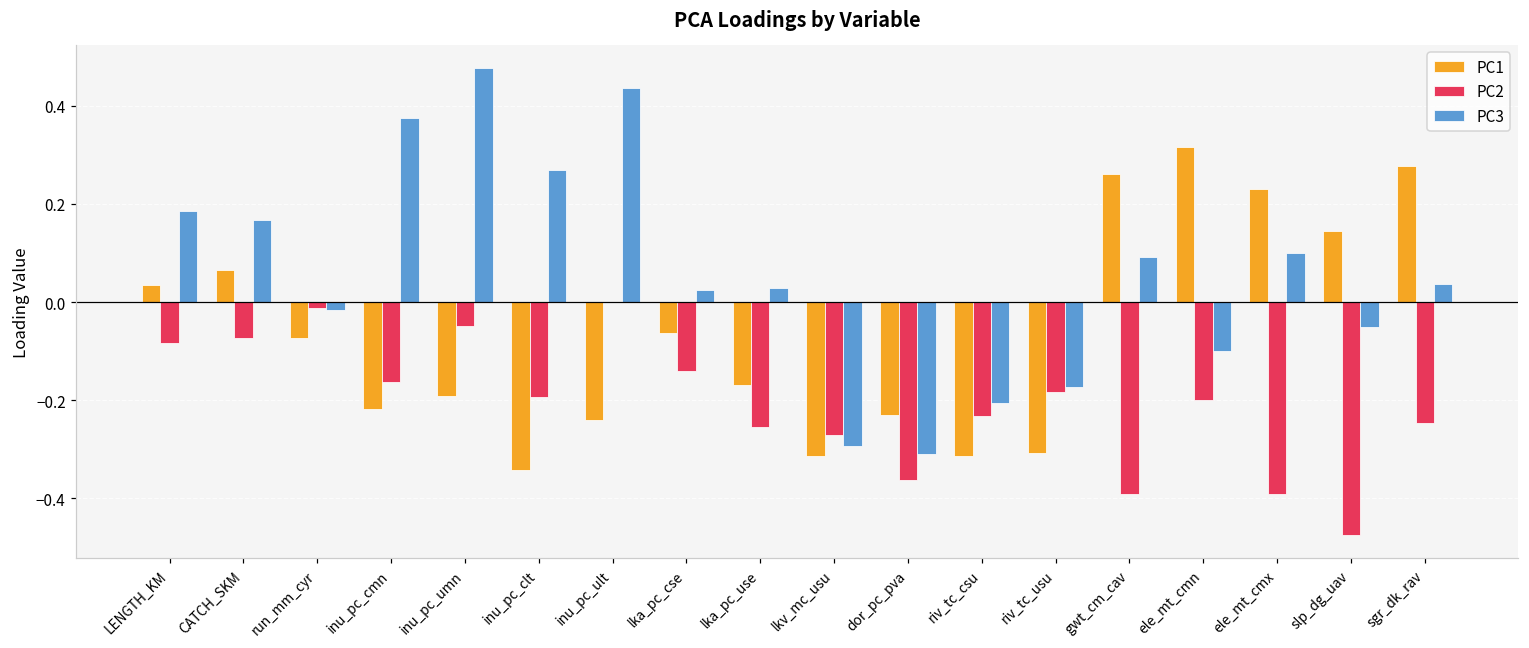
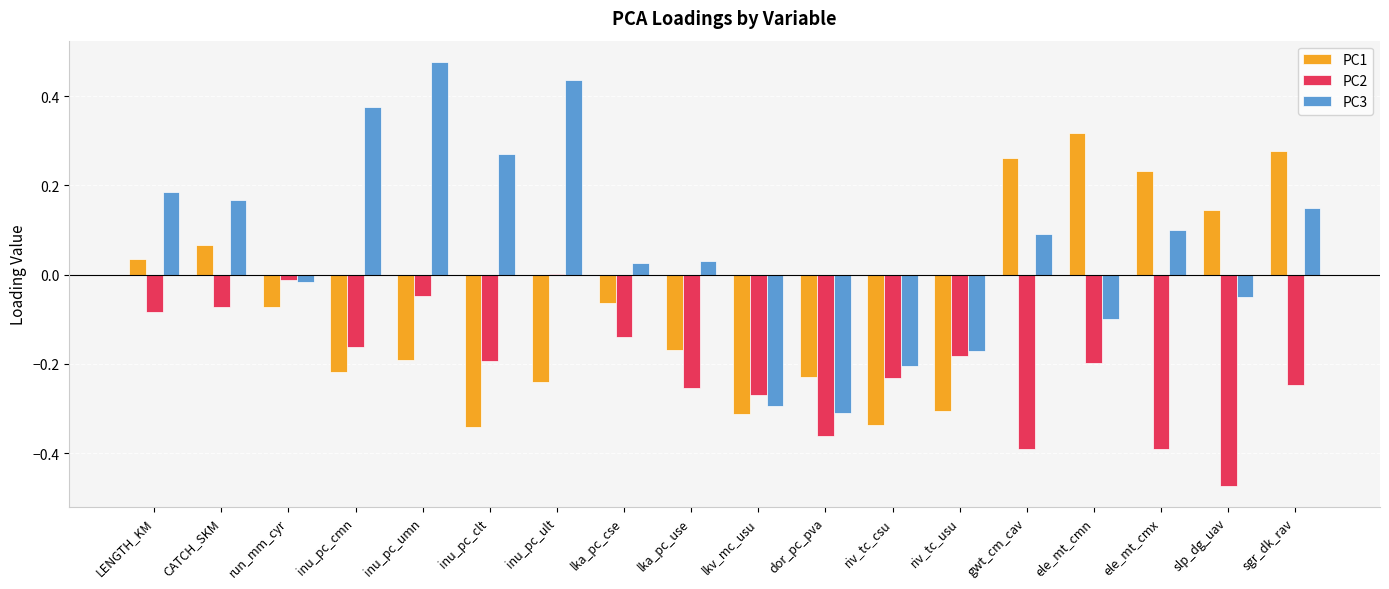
  {
    "PC1": {
      "LENGTH_KM": 0.03,
      "CATCH_SKM": 0.07,
      "run_mm_cyr": -0.07,
      "inu_pc_cmn": -0.22,
      "inu_pc_umn": -0.19,
      "inu_pc_clt": -0.34,
      "inu_pc_ult": -0.24,
      "lka_pc_cse": -0.06,
      "lka_pc_use": -0.17,
      "lkv_mc_usu": -0.31,
      "dor_pc_pva": -0.23,
-     "riv_tc_csu": -0.31,
+     "riv_tc_csu": -0.34,
      "riv_tc_usu": -0.31,
      "gwt_cm_cav": 0.26,
      "ele_mt_cmn": 0.32,
      "ele_mt_cmx": 0.23,
      "slp_dg_uav": 0.15,
      "sgr_dk_rav": 0.28
    },
    "PC2": {
      "LENGTH_KM": -0.08,
      "CATCH_SKM": -0.07,
      "run_mm_cyr": -0.01,
      "inu_pc_cmn": -0.16,
      "inu_pc_umn": -0.05,
      "inu_pc_clt": -0.19,
      "lka_pc_cse": -0.14,
      "lka_pc_use": -0.26,
      "lkv_mc_usu": -0.27,
      "dor_pc_pva": -0.36,
      "riv_tc_csu": -0.23,
      "riv_tc_usu": -0.18,
      "gwt_cm_cav": -0.39,
      "ele_mt_cmn": -0.20,
      "ele_mt_cmx": -0.39,
      "slp_dg_uav": -0.47,
      "sgr_dk_rav": -0.25
    },
    "PC3": {
      "LENGTH_KM": 0.19,
      "CATCH_SKM": 0.17,
      "run_mm_cyr": -0.02,
      "inu_pc_cmn": 0.37,
      "inu_pc_umn": 0.48,
      "inu_pc_clt": 0.27,
      "inu_pc_ult": 0.44,
      "lka_pc_cse": 0.03,
      "lka_pc_use": 0.03,
      "lkv_mc_usu": -0.29,
      "dor_pc_pva": -0.31,
      "riv_tc_csu": -0.20,
      "riv_tc_usu": -0.17,
      "gwt_cm_cav": 0.09,
      "ele_mt_cmn": -0.10,
      "ele_mt_cmx": 0.10,
      "slp_dg_uav": -0.05,
-     "sgr_dk_rav": 0.04
+     "sgr_dk_rav": 0.15
    }
  }
